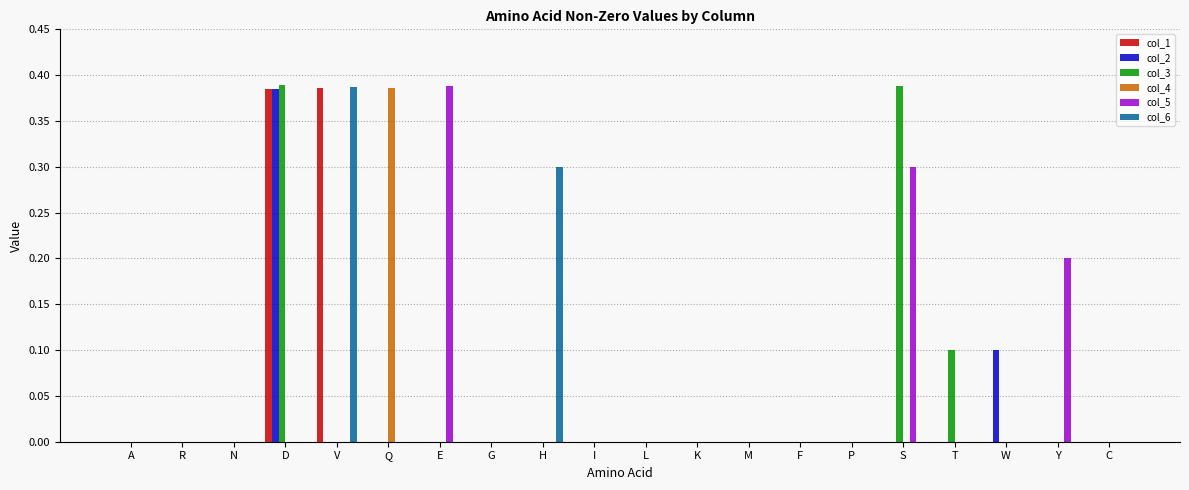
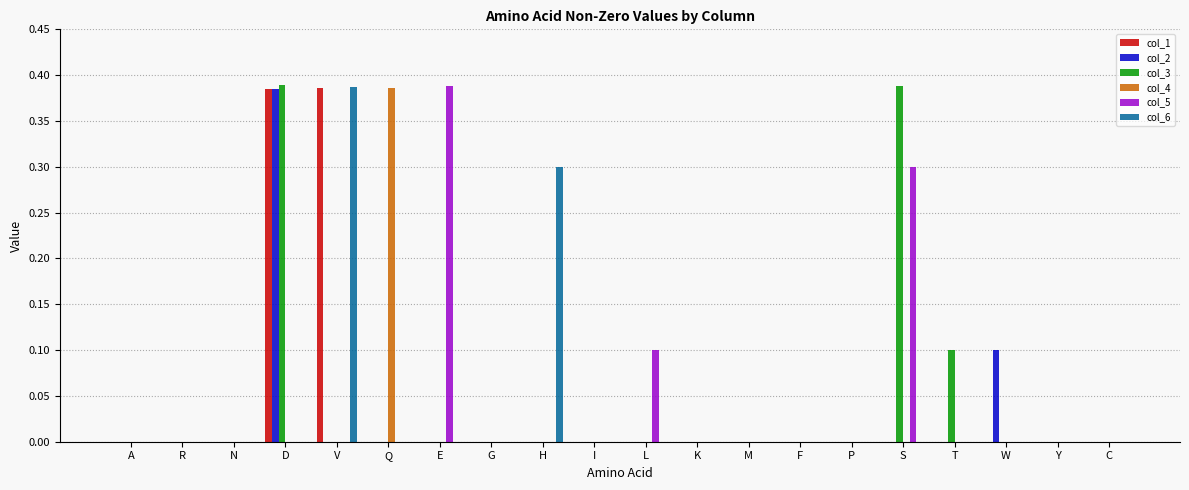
  {
    "col_1": {
      "A": 0.0,
      "R": 0.0,
      "N": 0.0,
      "D": 0.39,
      "V": 0.39,
      "Q": 0.0,
      "E": 0.0,
      "G": 0.0,
      "H": 0.0,
      "I": 0.0,
      "L": 0.0,
      "K": 0.0,
      "M": 0.0,
      "F": 0.0,
      "P": 0.0,
      "S": 0.0,
      "T": 0.0,
      "W": 0.0,
      "Y": 0.0,
      "C": 0.0
    },
    "col_2": {
      "A": 0.0,
      "R": 0.0,
      "N": 0.0,
      "D": 0.39,
      "V": 0.0,
      "Q": 0.0,
      "E": 0.0,
      "G": 0.0,
      "H": 0.0,
      "I": 0.0,
      "L": 0.0,
      "K": 0.0,
      "M": 0.0,
      "F": 0.0,
      "P": 0.0,
      "S": 0.0,
      "T": 0.0,
      "W": 0.1,
      "Y": 0.0,
      "C": 0.0
    },
    "col_3": {
      "A": 0.0,
      "R": 0.0,
      "N": 0.0,
      "D": 0.39,
      "V": 0.0,
      "Q": 0.0,
      "E": 0.0,
      "G": 0.0,
      "H": 0.0,
      "I": 0.0,
      "L": 0.0,
      "K": 0.0,
      "M": 0.0,
      "F": 0.0,
      "P": 0.0,
      "S": 0.39,
      "T": 0.1,
      "W": 0.0,
      "Y": 0.0,
      "C": 0.0
    },
    "col_4": {
      "A": 0.0,
      "R": 0.0,
      "N": 0.0,
      "D": 0.0,
      "V": 0.0,
      "Q": 0.39,
      "E": 0.0,
      "G": 0.0,
      "H": 0.0,
      "I": 0.0,
      "L": 0.0,
      "K": 0.0,
      "M": 0.0,
      "F": 0.0,
      "P": 0.0,
      "S": 0.0,
      "T": 0.0,
      "W": 0.0,
      "Y": 0.0,
      "C": 0.0
    },
    "col_5": {
      "A": 0.0,
      "R": 0.0,
      "N": 0.0,
      "D": 0.0,
      "V": 0.0,
      "Q": 0.0,
      "E": 0.39,
      "G": 0.0,
      "H": 0.0,
      "I": 0.0,
-     "L": 0.0,
+     "L": 0.1,
      "K": 0.0,
      "M": 0.0,
      "F": 0.0,
      "P": 0.0,
      "S": 0.3,
      "T": 0.0,
      "W": 0.0,
-     "Y": 0.2,
+     "Y": 0.0,
      "C": 0.0
    },
    "col_6": {
      "A": 0.0,
      "R": 0.0,
      "N": 0.0,
      "D": 0.0,
      "V": 0.39,
      "Q": 0.0,
      "E": 0.0,
      "G": 0.0,
      "H": 0.3,
      "I": 0.0,
      "L": 0.0,
      "K": 0.0,
      "M": 0.0,
      "F": 0.0,
      "P": 0.0,
      "S": 0.0,
      "T": 0.0,
      "W": 0.0,
      "Y": 0.0,
      "C": 0.0
    }
  }
